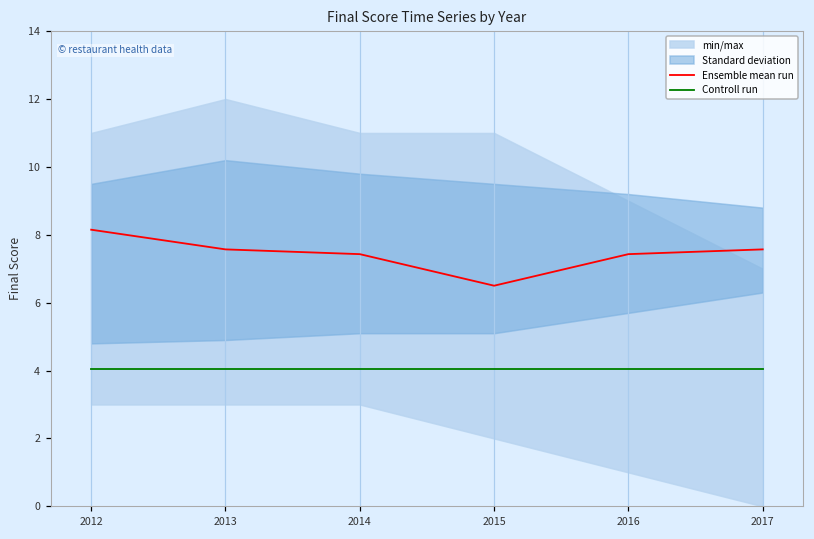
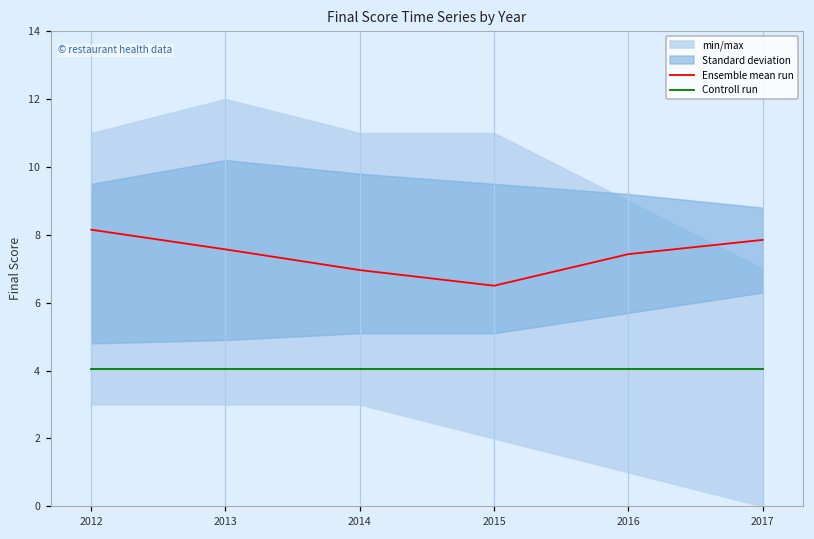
  {
    "Ensemble mean run": {
      "2012": 8.2,
      "2013": 7.6,
-     "2014": 7.4,
+     "2014": 7.0,
      "2015": 6.5,
      "2016": 7.4,
-     "2017": 7.6
+     "2017": 7.9
    },
    "Controll run": {
      "2012": 4.1,
      "2013": 4.1,
      "2014": 4.1,
      "2015": 4.1,
      "2016": 4.1,
      "2017": 4.1
    }
  }
